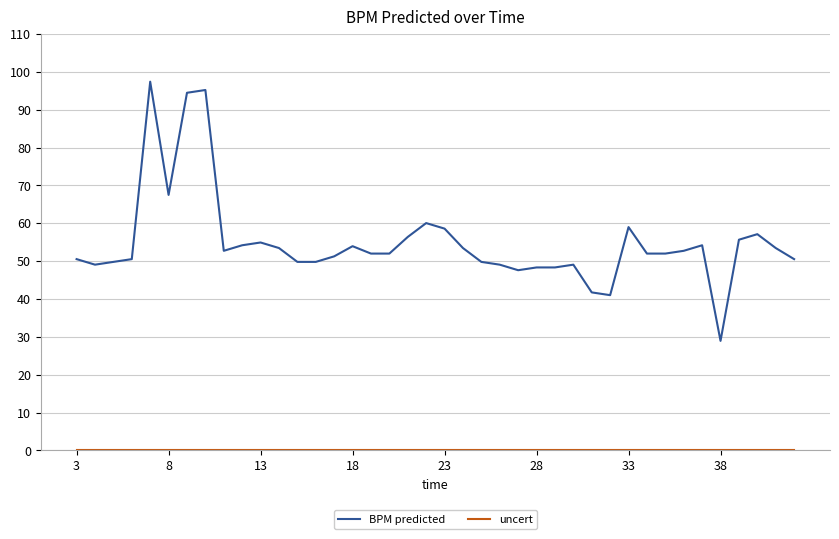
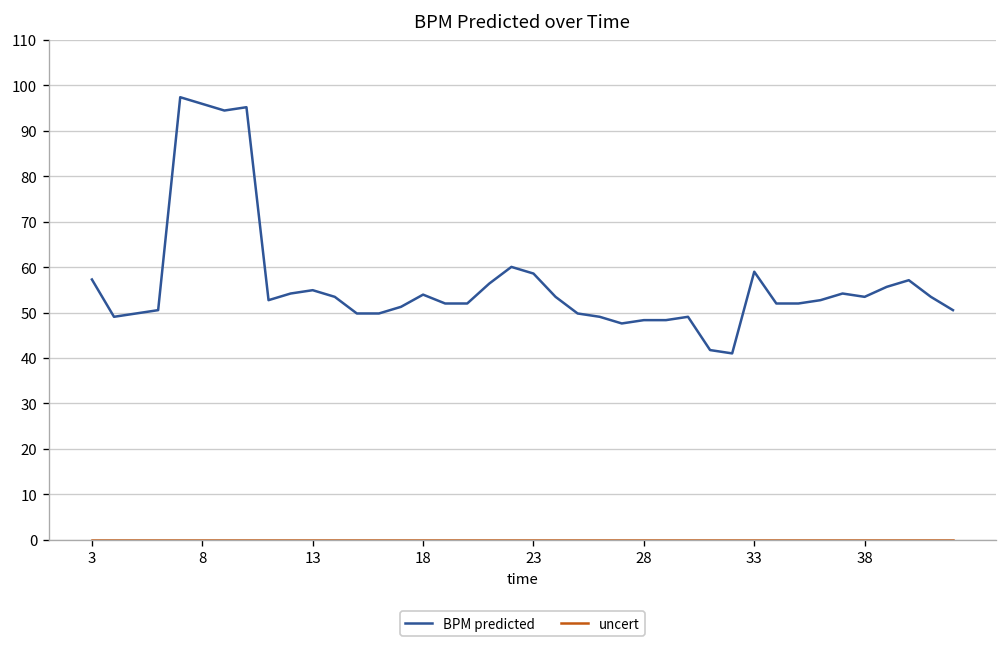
  {
    "BPM predicted": {
-     "3": 51,
-     "8": 67,
+     "3": 57,
+     "8": 96,
      "13": 55,
      "18": 54,
      "23": 59,
      "28": 48,
      "33": 59,
-     "38": 29
+     "38": 53
    },
    "uncert": {
      "3": 0,
      "8": 0,
      "13": 0,
      "18": 0,
      "23": 0,
      "28": 0,
      "33": 0,
      "38": 0
    }
  }
